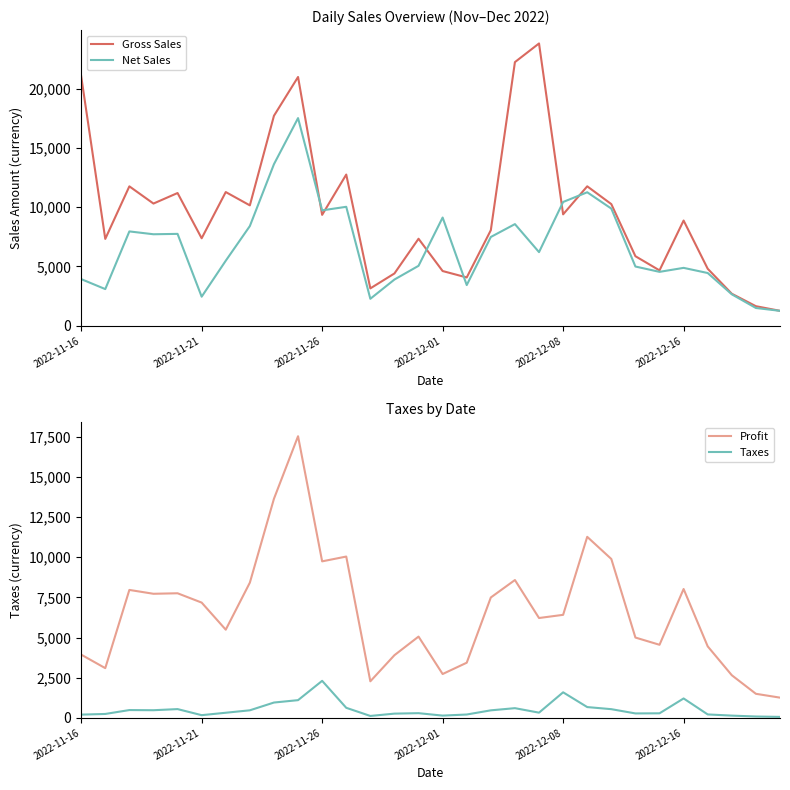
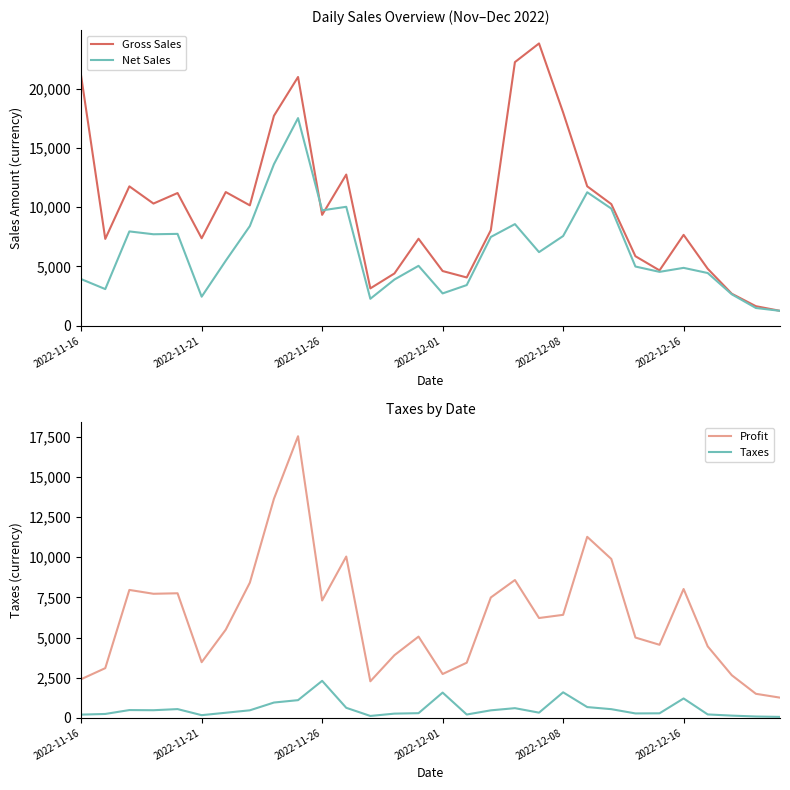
  {
    "Daily Sales Overview (Nov–Dec 2022)": {
      "Gross Sales": {
        "2022-11-16": "21,100",
        "2022-11-21": "7,400",
        "2022-11-26": "9,400",
        "2022-12-01": "4,600",
-       "2022-12-08": "9,400",
-       "2022-12-16": "8,900"
+       "2022-12-08": "18,000",
+       "2022-12-16": "7,700"
      },
      "Net Sales": {
        "2022-11-16": "3,900",
        "2022-11-21": "2,500",
        "2022-11-26": "9,700",
-       "2022-12-01": "9,100",
-       "2022-12-08": "10,400",
+       "2022-12-01": "2,700",
+       "2022-12-08": "7,600",
        "2022-12-16": "4,900"
      }
    },
    "Taxes by Date": {
      "Profit": {
-       "2022-11-16": "3,900",
-       "2022-11-21": "7,200",
-       "2022-11-26": "9,700",
+       "2022-11-16": "2,400",
+       "2022-11-21": "3,500",
+       "2022-11-26": "7,300",
        "2022-12-01": "2,700",
        "2022-12-08": "6,400",
        "2022-12-16": "8,000"
      },
      "Taxes": {
        "2022-11-16": "200",
        "2022-11-21": "200",
        "2022-11-26": "2,300",
-       "2022-12-01": "100",
+       "2022-12-01": "1,600",
        "2022-12-08": "1,600",
        "2022-12-16": "1,200"
      }
    }
  }
